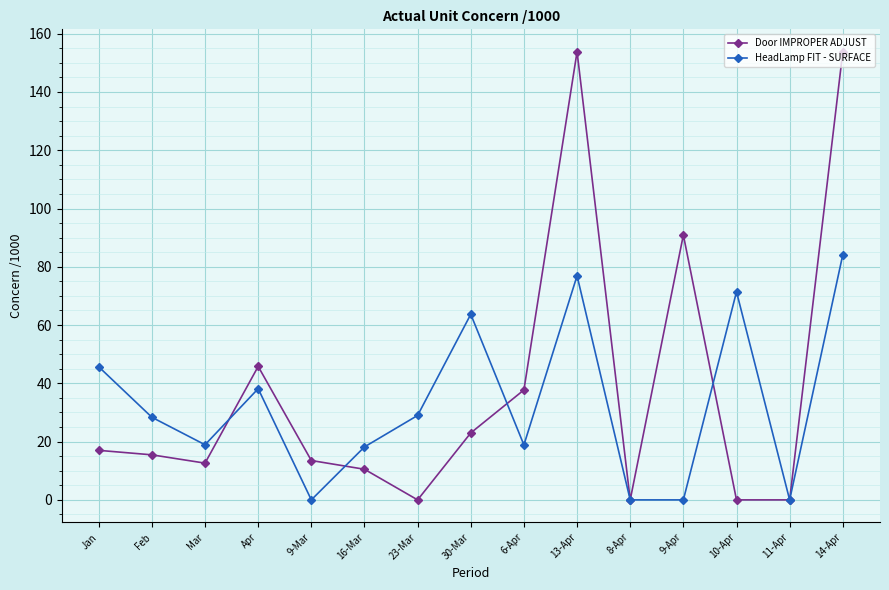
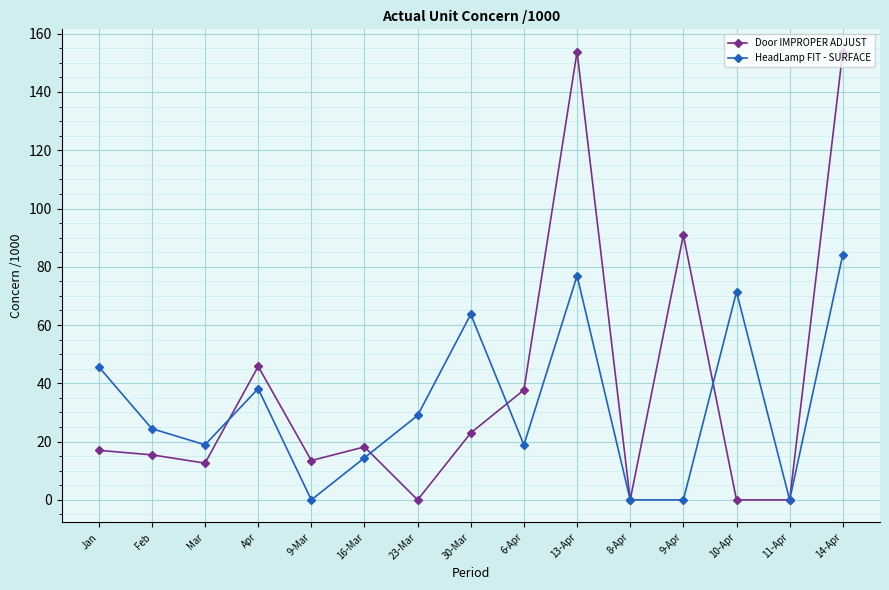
  {
    "Door IMPROPER ADJUST": {
      "Jan": 17,
      "Feb": 15,
      "Mar": 13,
      "Apr": 46,
      "9-Mar": 14,
-     "16-Mar": 11,
+     "16-Mar": 18,
      "23-Mar": 0,
      "30-Mar": 23,
      "6-Apr": 38,
      "13-Apr": 154,
      "9-Apr": 91,
      "10-Apr": 0
    },
    "HeadLamp FIT - SURFACE": {
      "Jan": 46,
-     "Feb": 28,
+     "Feb": 24,
      "Mar": 19,
      "Apr": 38,
      "9-Mar": 0,
-     "16-Mar": 18,
+     "16-Mar": 14,
      "23-Mar": 29,
      "30-Mar": 64,
      "6-Apr": 19,
      "13-Apr": 77,
      "9-Apr": 0,
      "10-Apr": 71,
      "14-Apr": 84
    }
  }
